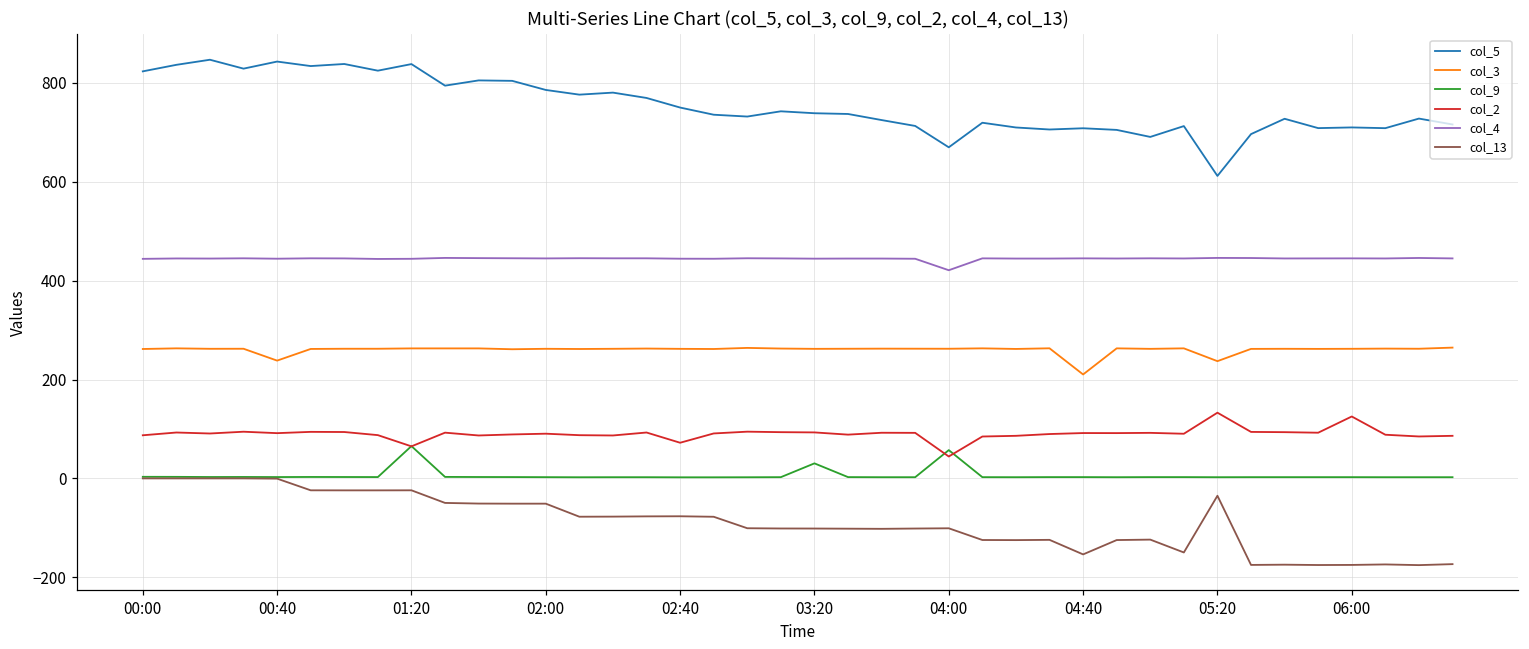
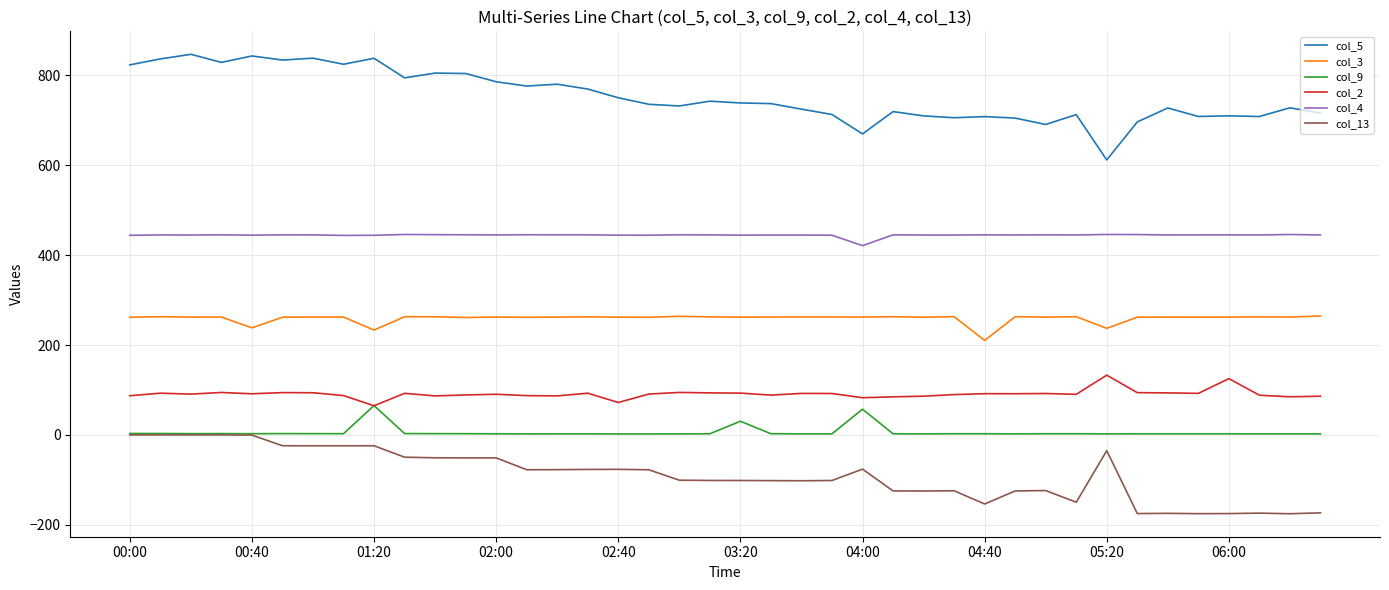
  {
    "col_5": {
      "00:00": 820,
      "00:40": 840,
      "01:20": 840,
      "02:00": 790,
      "02:40": 750,
      "03:20": 740,
      "04:00": 670,
      "04:40": 710,
      "05:20": 610,
      "06:00": 710
    },
    "col_3": {
      "00:00": 260,
      "00:40": 240,
-     "01:20": 260,
+     "01:20": 230,
      "02:00": 260,
      "02:40": 260,
      "03:20": 260,
      "04:00": 260,
      "04:40": 210,
      "05:20": 240,
      "06:00": 260
    },
    "col_9": {
      "02:00": 0,
      "02:40": 0,
      "03:20": 30,
      "04:00": 60,
      "04:40": 0,
      "05:20": 0,
      "06:00": 0
    },
    "col_2": {
      "00:00": 90,
      "00:40": 90,
      "02:00": 90,
      "02:40": 70,
      "03:20": 90,
-     "04:00": 40,
+     "04:00": 80,
      "04:40": 90,
      "05:20": 130,
      "06:00": 130
    },
    "col_4": {
      "00:00": 440,
      "00:40": 440,
      "01:20": 440,
      "02:00": 440,
      "02:40": 440,
      "03:20": 440,
      "04:00": 420,
      "04:40": 450,
      "05:20": 450,
      "06:00": 450
    },
    "col_13": {
      "01:20": -20,
      "02:00": -50,
      "02:40": -80,
      "03:20": -100,
-     "04:00": -100,
+     "04:00": -80,
      "04:40": -150,
      "05:20": -40,
      "06:00": -180
    }
  }
